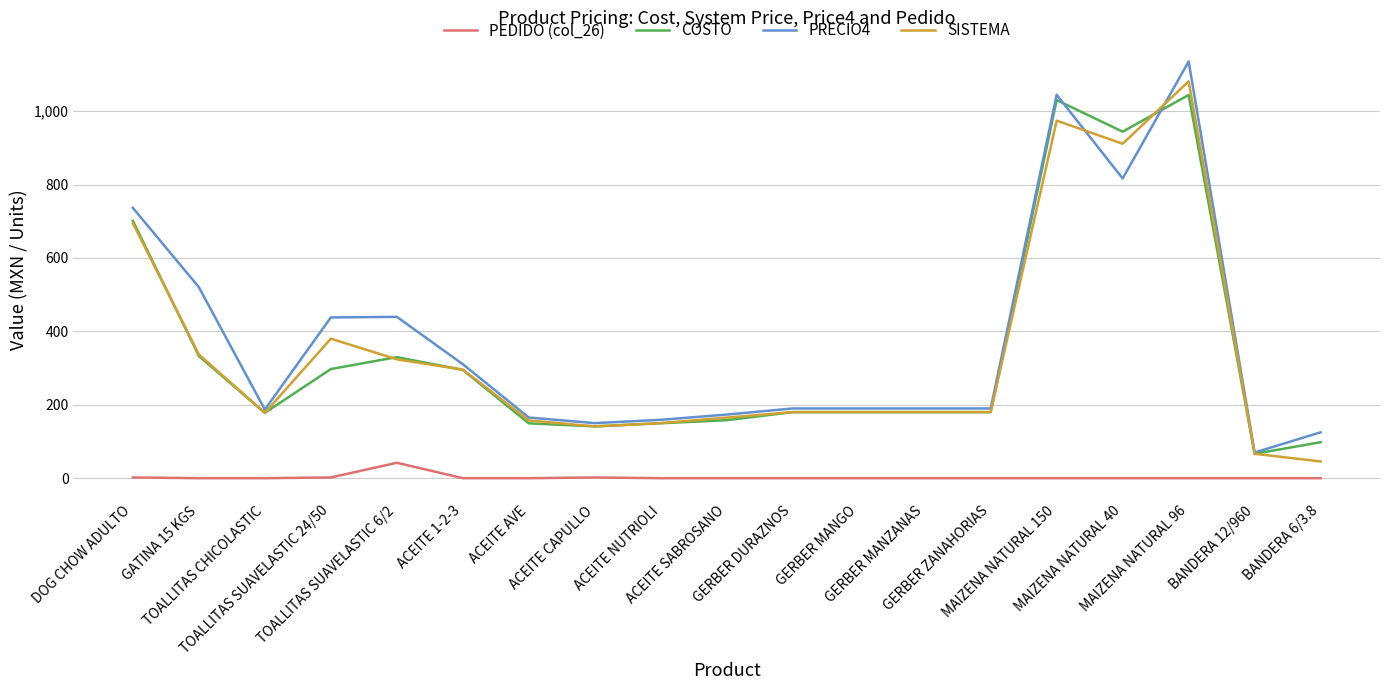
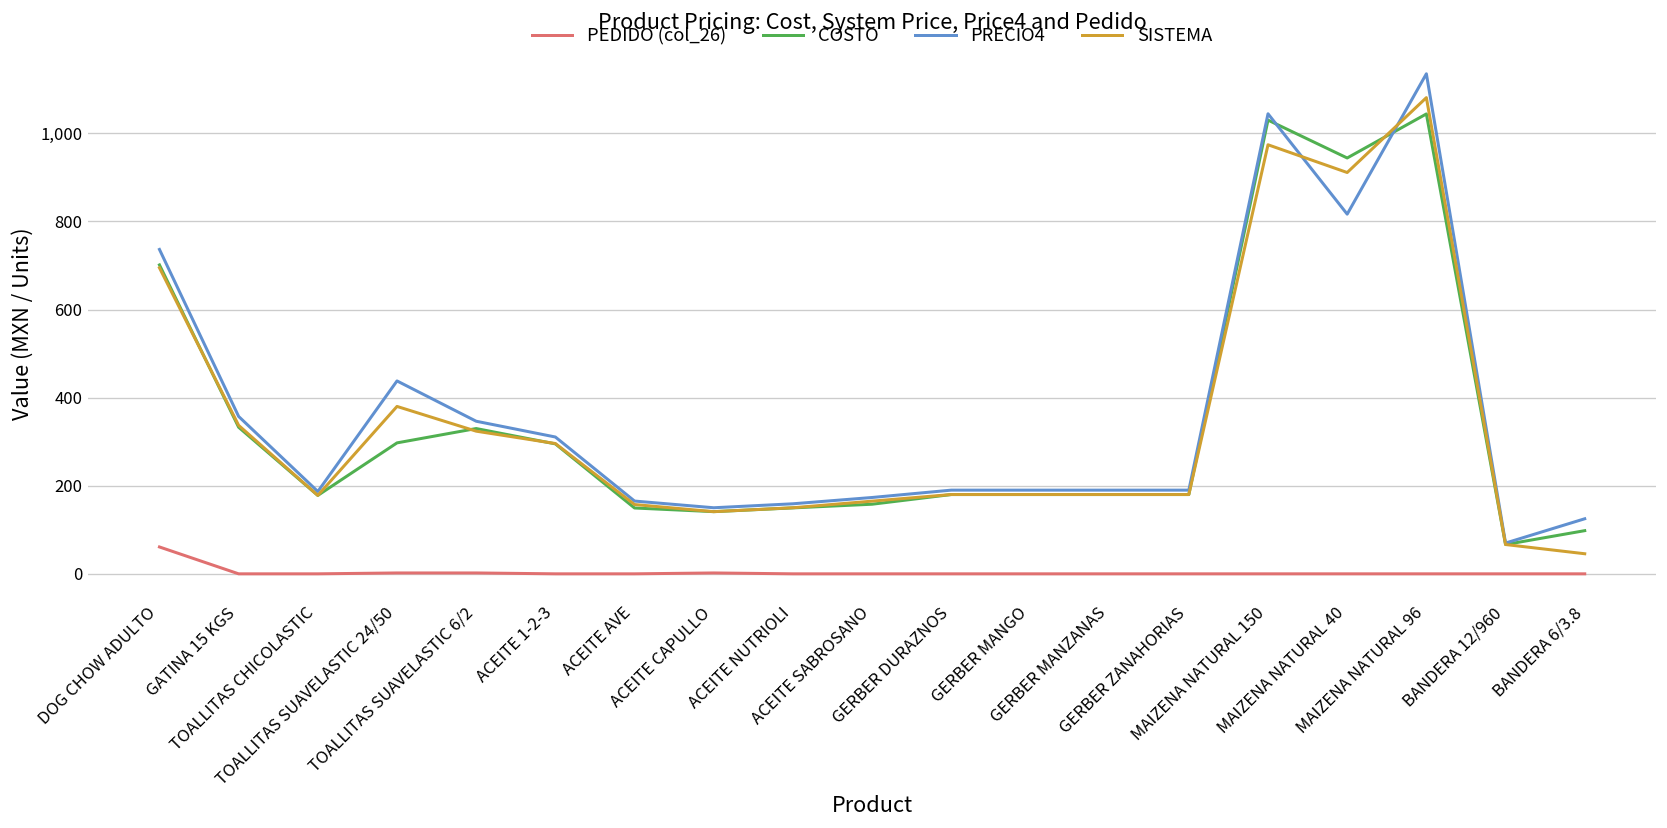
  {
    "PEDIDO (col_26)": {
-     "DOG CHOW ADULTO": "0",
+     "DOG CHOW ADULTO": "60",
      "GATINA 15 KGS": "0",
      "TOALLITAS CHICOLASTIC": "0",
      "TOALLITAS SUAVELASTIC 24/50": "0",
-     "TOALLITAS SUAVELASTIC 6/2": "40",
+     "TOALLITAS SUAVELASTIC 6/2": "0",
      "ACEITE 1-2-3": "0",
      "ACEITE AVE": "0",
      "ACEITE CAPULLO": "0",
      "ACEITE NUTRIOLI": "0",
      "ACEITE SABROSANO": "0",
      "GERBER DURAZNOS": "0",
      "GERBER MANGO": "0",
      "GERBER MANZANAS": "0",
      "GERBER ZANAHORIAS": "0",
      "MAIZENA NATURAL 150": "0",
      "MAIZENA NATURAL 40": "0",
      "MAIZENA NATURAL 96": "0",
      "BANDERA 12/960": "0",
      "BANDERA 6/3.8": "0"
    },
    "COSTO": {
      "TOALLITAS SUAVELASTIC 24/50": "300",
      "ACEITE AVE": "150",
      "ACEITE SABROSANO": "160",
      "MAIZENA NATURAL 150": "1,030",
      "MAIZENA NATURAL 40": "940",
      "MAIZENA NATURAL 96": "1,040",
      "BANDERA 6/3.8": "100"
    },
    "PRECIO4": {
      "DOG CHOW ADULTO": "740",
-     "GATINA 15 KGS": "520",
+     "GATINA 15 KGS": "360",
      "TOALLITAS CHICOLASTIC": "190",
      "TOALLITAS SUAVELASTIC 24/50": "440",
-     "TOALLITAS SUAVELASTIC 6/2": "440",
+     "TOALLITAS SUAVELASTIC 6/2": "350",
      "ACEITE 1-2-3": "310",
      "ACEITE AVE": "170",
      "ACEITE CAPULLO": "150",
      "ACEITE NUTRIOLI": "160",
      "ACEITE SABROSANO": "170",
      "GERBER DURAZNOS": "190",
      "GERBER MANGO": "190",
      "GERBER MANZANAS": "190",
      "GERBER ZANAHORIAS": "190",
      "MAIZENA NATURAL 150": "1,040",
      "MAIZENA NATURAL 40": "820",
      "MAIZENA NATURAL 96": "1,140",
      "BANDERA 6/3.8": "130"
    },
    "SISTEMA": {
      "TOALLITAS SUAVELASTIC 24/50": "380",
      "ACEITE AVE": "160",
      "ACEITE SABROSANO": "170",
      "MAIZENA NATURAL 150": "970",
      "MAIZENA NATURAL 40": "910",
      "MAIZENA NATURAL 96": "1,080",
      "BANDERA 6/3.8": "50"
    }
  }
